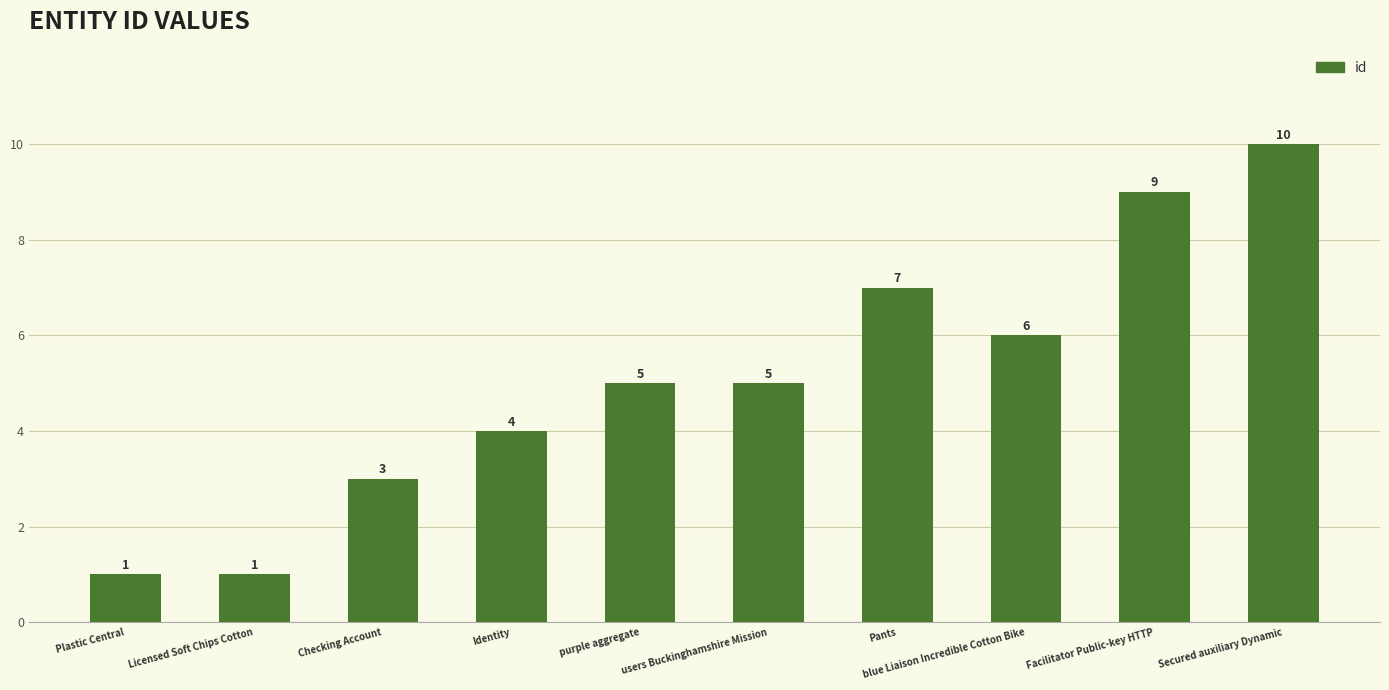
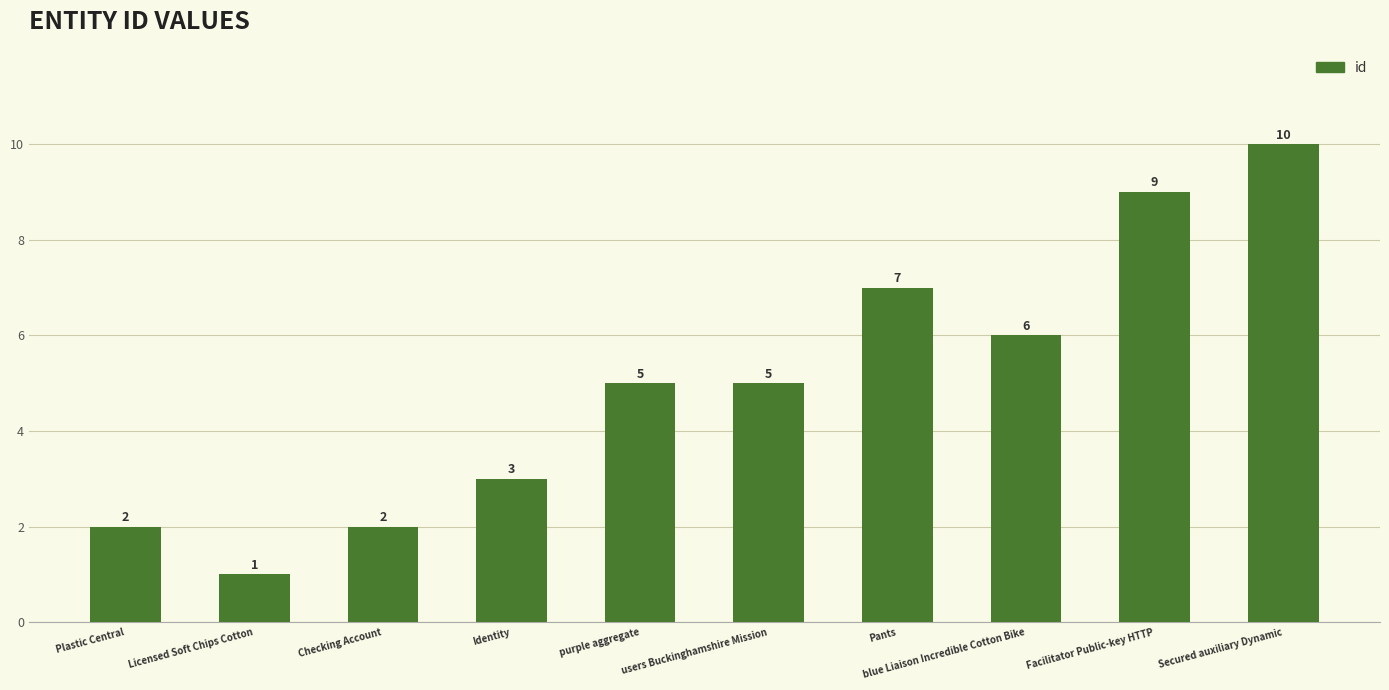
  {
-   "Plastic Central": 1,
+   "Plastic Central": 2,
    "Licensed Soft Chips Cotton": 1,
-   "Checking Account": 3,
-   "Identity": 4,
+   "Checking Account": 2,
+   "Identity": 3,
    "purple aggregate": 5,
    "users Buckinghamshire Mission": 5,
    "Pants": 7,
    "blue Liaison Incredible Cotton Bike": 6,
    "Facilitator Public-key HTTP": 9,
    "Secured auxiliary Dynamic": 10
  }
